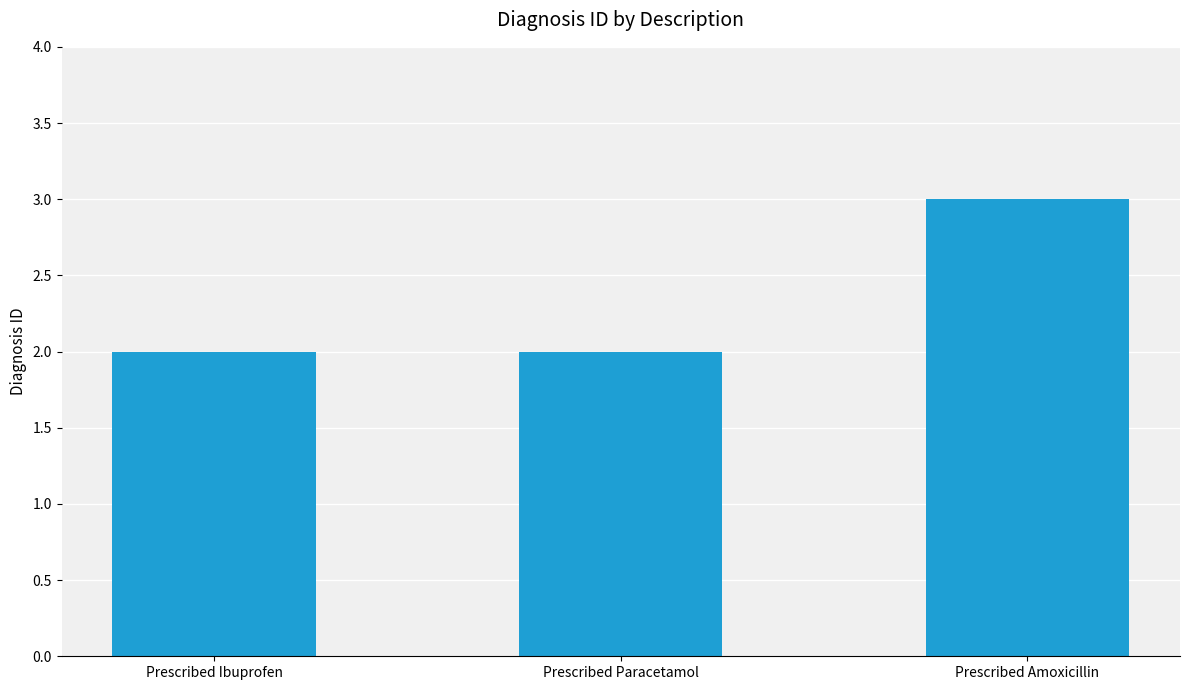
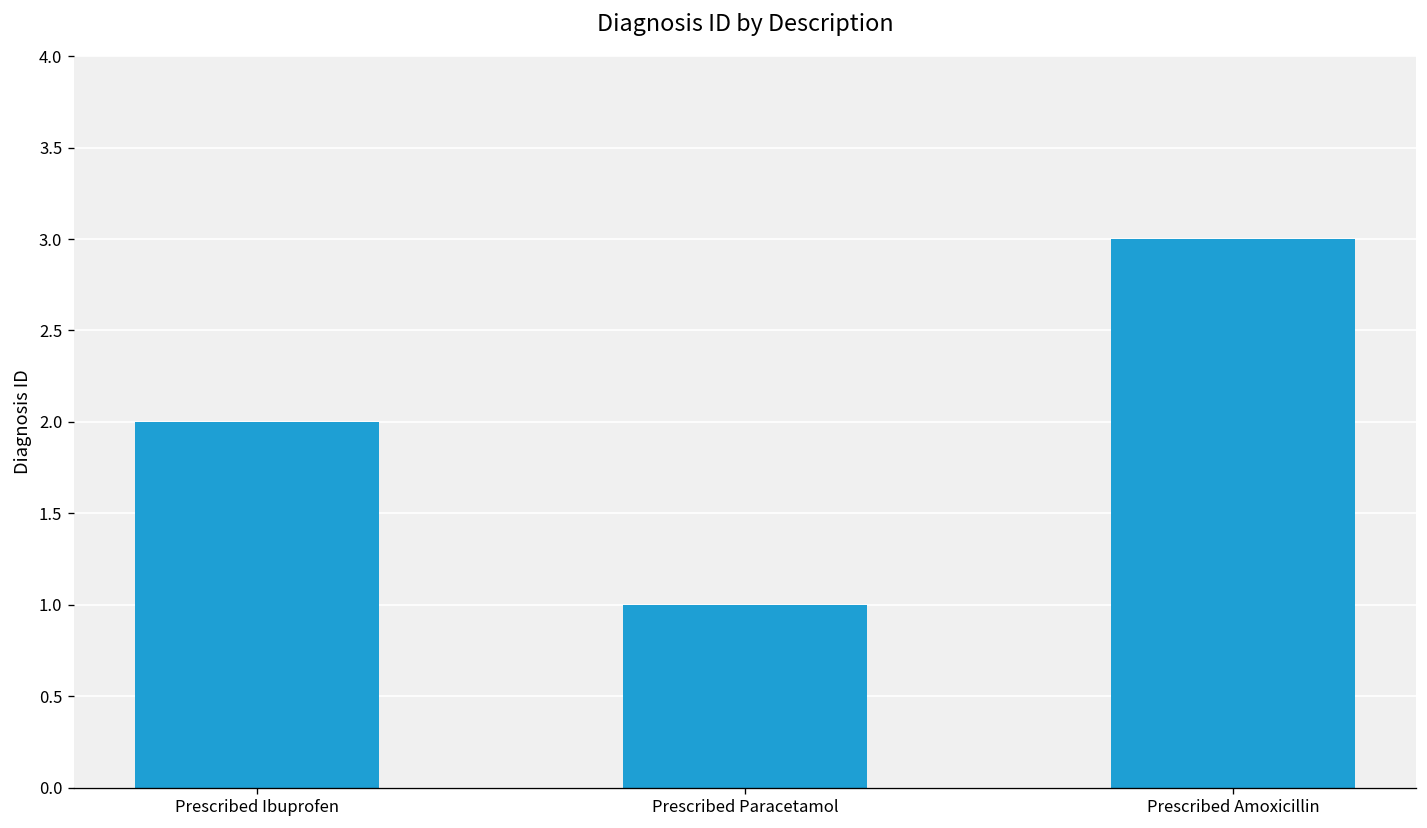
  {
    "Prescribed Ibuprofen": 2,
-   "Prescribed Paracetamol": 2,
+   "Prescribed Paracetamol": 1,
    "Prescribed Amoxicillin": 3
  }
